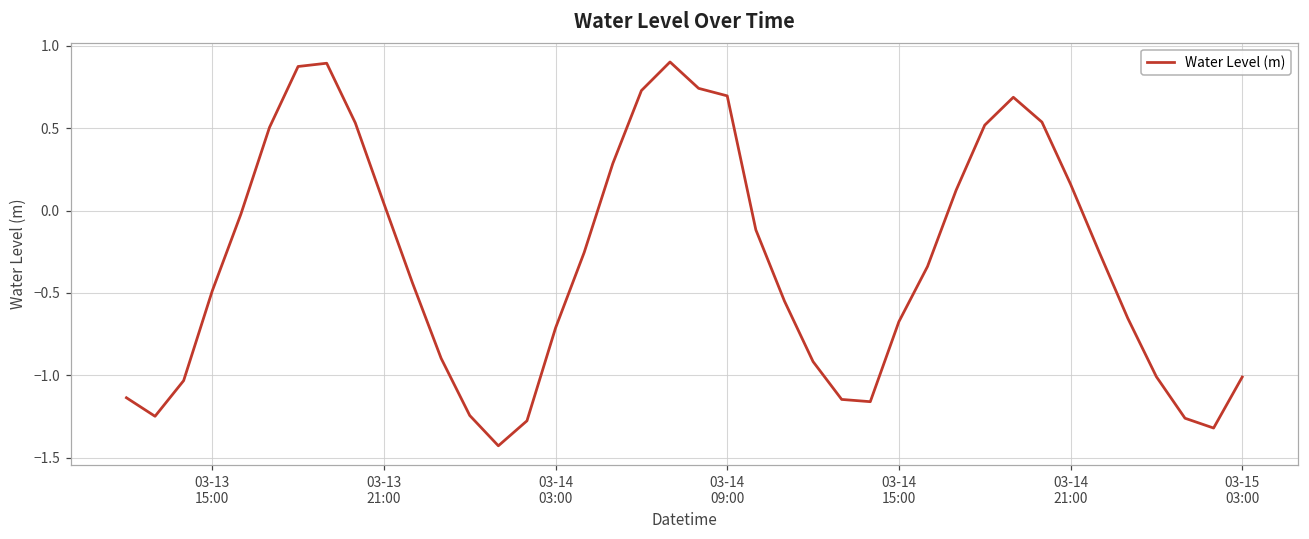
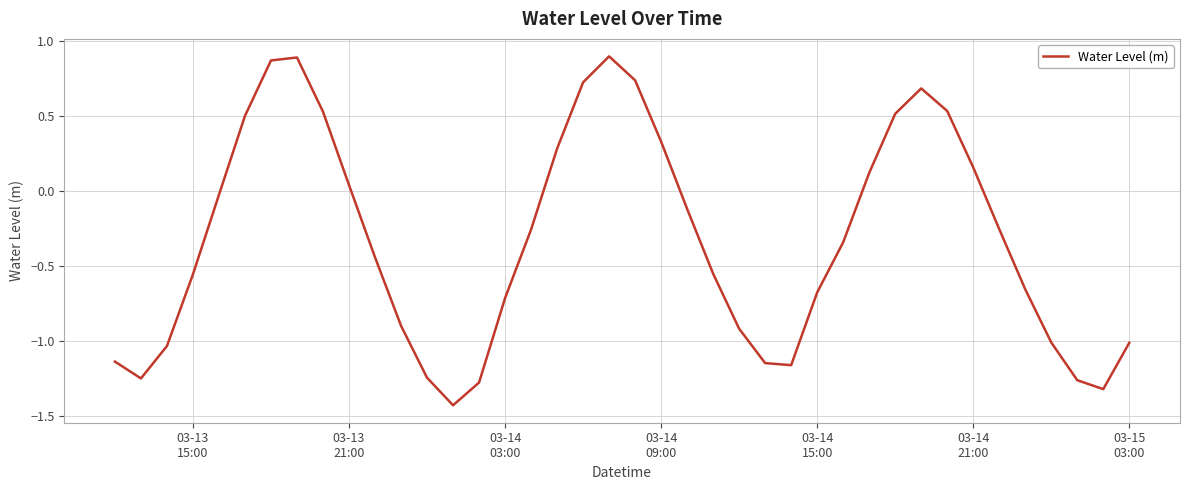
  {
-   "03-13 15:00": -0.49,
+   "03-13 15:00": -0.55,
    "03-13 21:00": 0.04,
    "03-14 03:00": -0.71,
-   "03-14 09:00": 0.69,
+   "03-14 09:00": 0.33,
    "03-14 15:00": -0.67,
    "03-14 21:00": 0.16,
    "03-15 03:00": -1.01
  }
